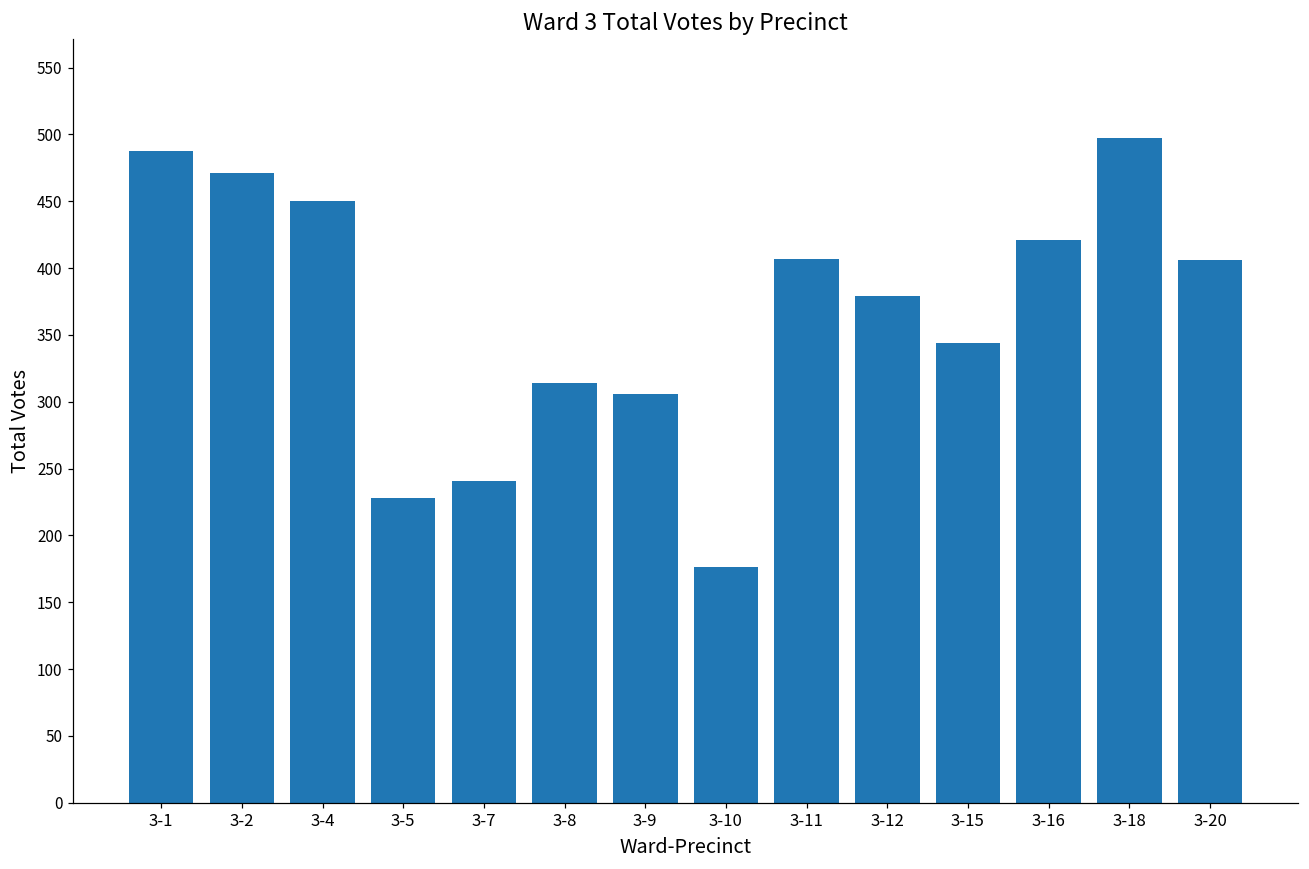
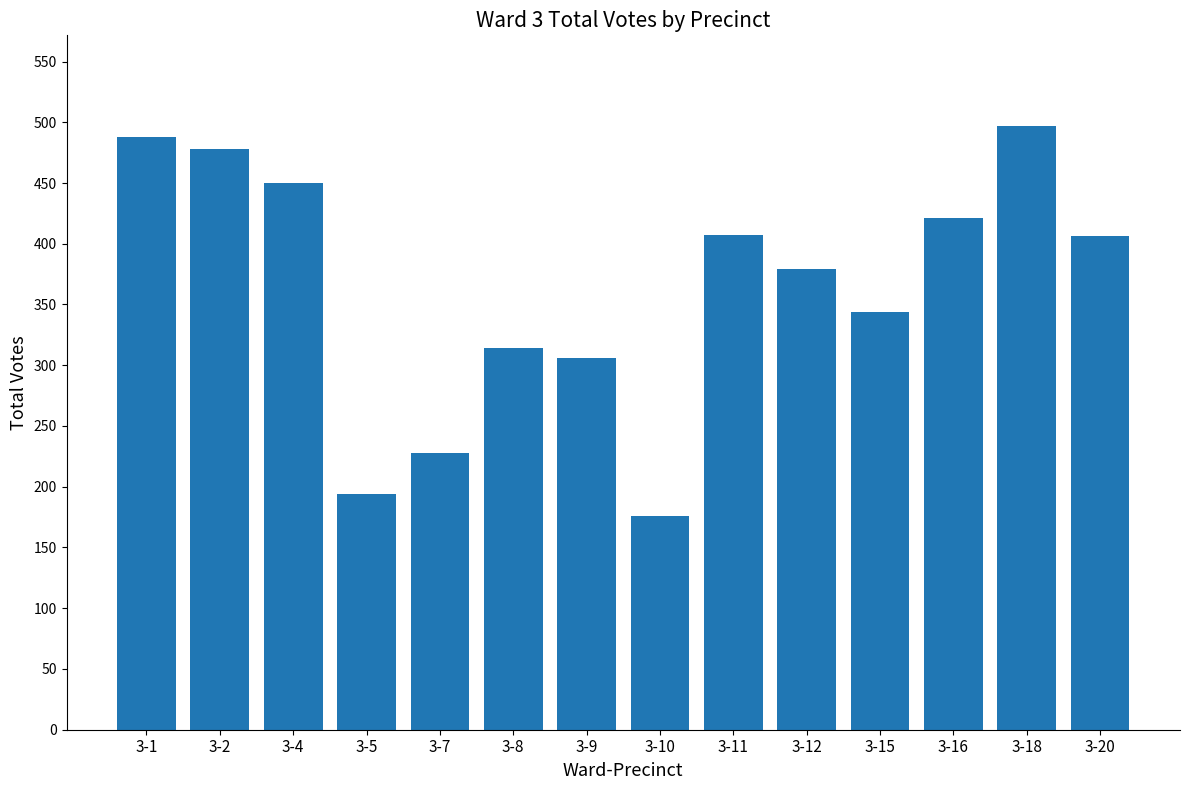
  {
    "3-1": 488,
-   "3-2": 471,
+   "3-2": 478,
    "3-4": 450,
-   "3-5": 228,
-   "3-7": 241,
+   "3-5": 194,
+   "3-7": 228,
    "3-8": 314,
    "3-9": 306,
    "3-10": 176,
    "3-11": 407,
    "3-12": 379,
    "3-15": 344,
    "3-16": 421,
    "3-18": 497,
    "3-20": 406
  }
